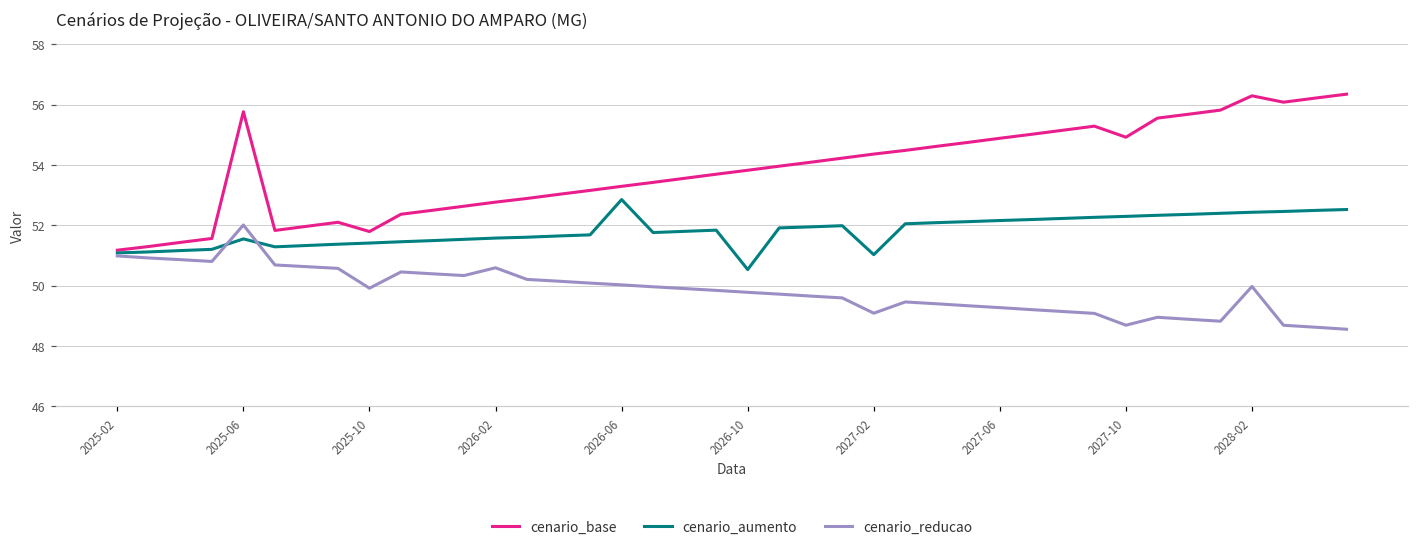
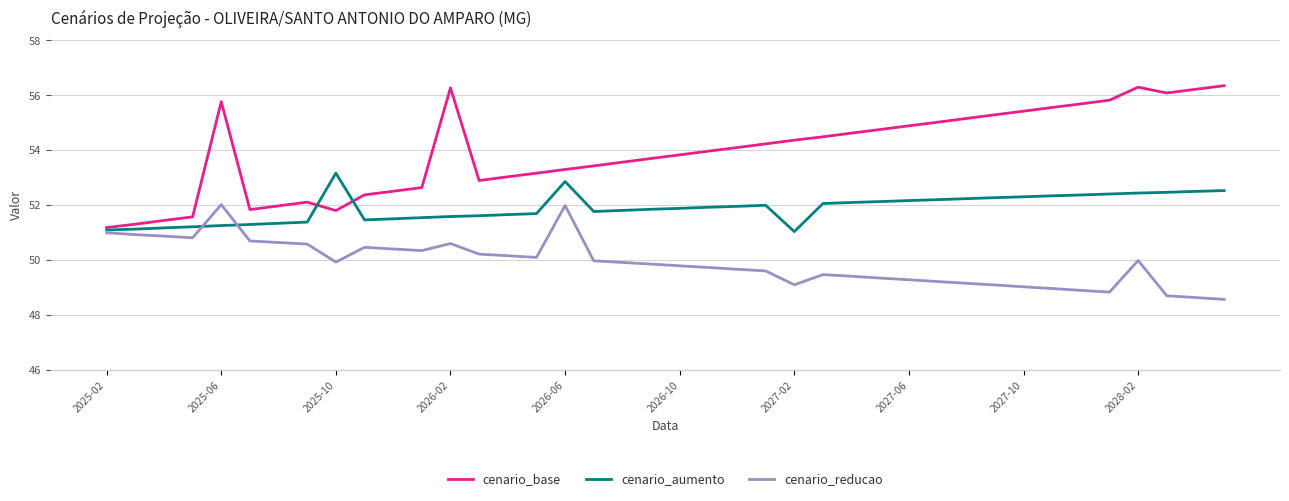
  {
    "cenario_base": {
      "2025-06": 55.8,
      "2025-10": 51.8,
-     "2026-02": 52.8,
+     "2026-02": 56.3,
      "2026-06": 53.3,
      "2026-10": 53.8,
      "2027-02": 54.4,
      "2027-06": 54.9,
-     "2027-10": 54.9,
+     "2027-10": 55.4,
      "2028-02": 56.3
    },
    "cenario_aumento": {
-     "2025-06": 51.5,
-     "2025-10": 51.4,
+     "2025-06": 51.2,
+     "2025-10": 53.2,
      "2026-02": 51.6,
      "2026-06": 52.9,
-     "2026-10": 50.5,
+     "2026-10": 51.9,
      "2027-02": 51.0,
      "2027-06": 52.2,
      "2027-10": 52.3,
      "2028-02": 52.4
    },
    "cenario_reducao": {
      "2025-02": 51.0,
      "2025-06": 52.0,
      "2025-10": 49.9,
      "2026-02": 50.6,
-     "2026-06": 50.0,
+     "2026-06": 52.0,
      "2026-10": 49.8,
      "2027-02": 49.1,
      "2027-06": 49.3,
-     "2027-10": 48.7,
+     "2027-10": 49.0,
      "2028-02": 50.0
    }
  }
